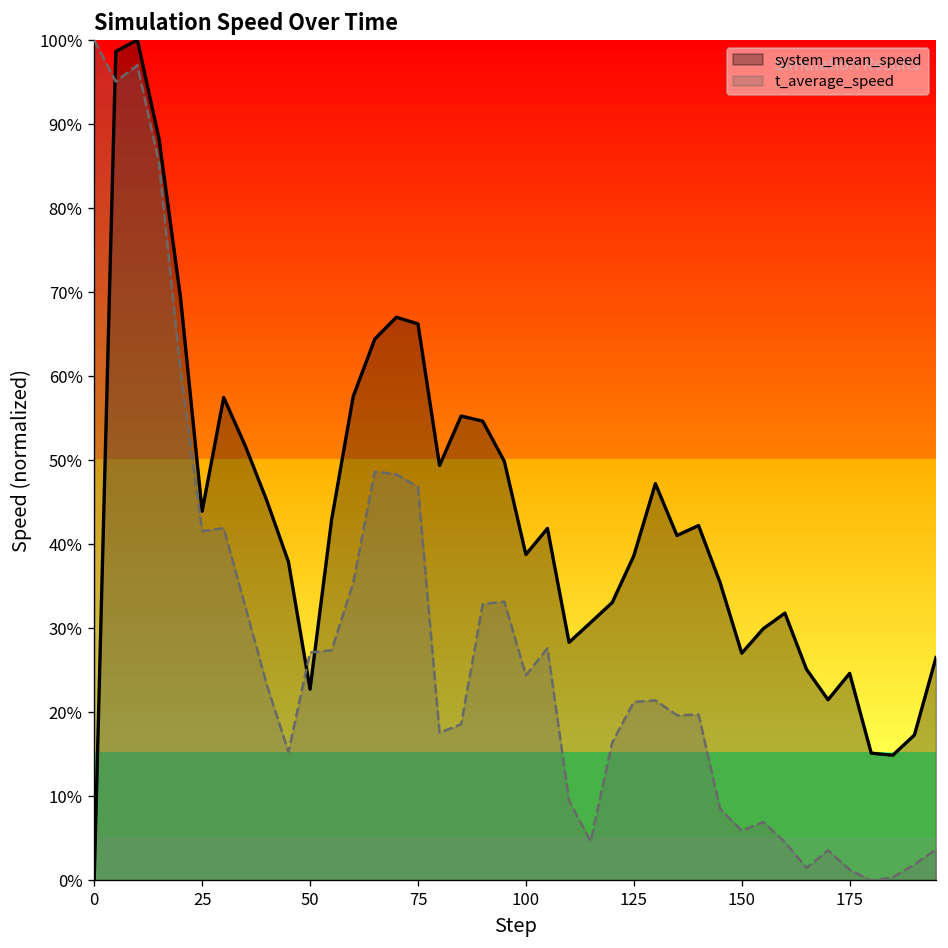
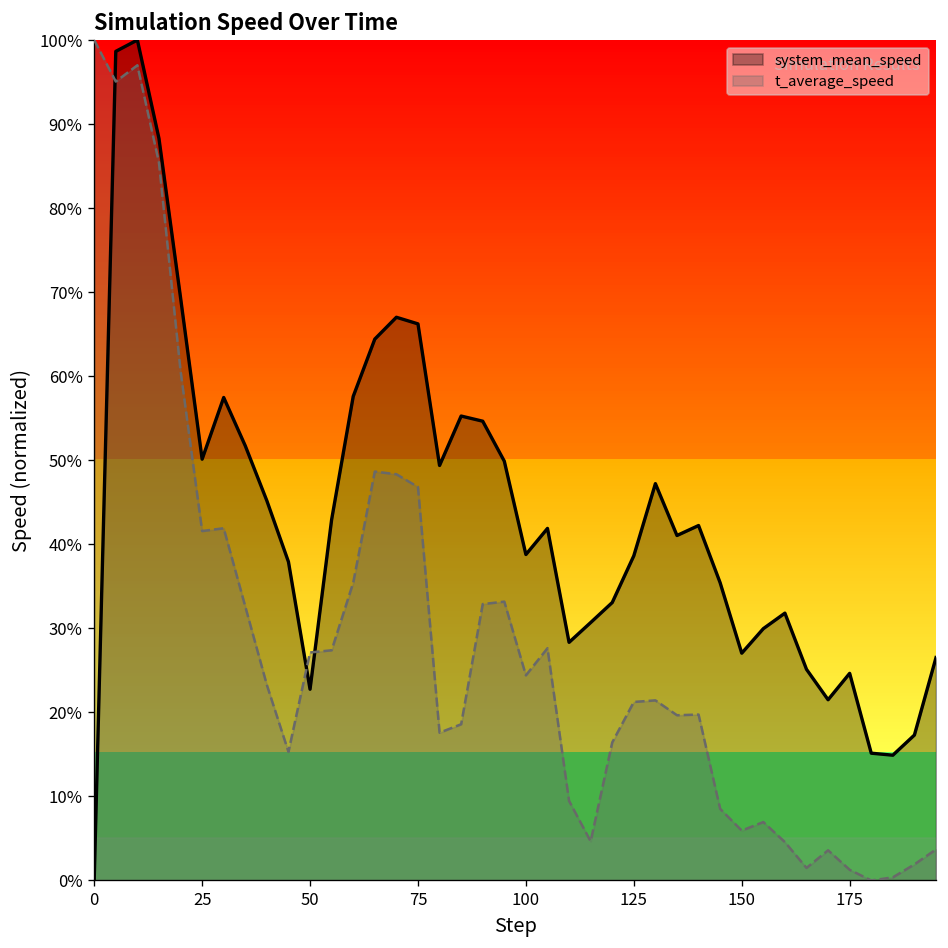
  {
    "system_mean_speed": {
-     "25": "44%",
+     "25": "50%",
      "50": "23%",
      "75": "66%",
      "100": "39%",
      "125": "39%",
      "150": "27%",
      "175": "25%"
    },
    "t_average_speed": {
      "0": "100%",
      "25": "42%",
      "50": "27%",
      "75": "47%",
      "100": "24%",
      "125": "21%",
      "150": "6%"
    }
  }
